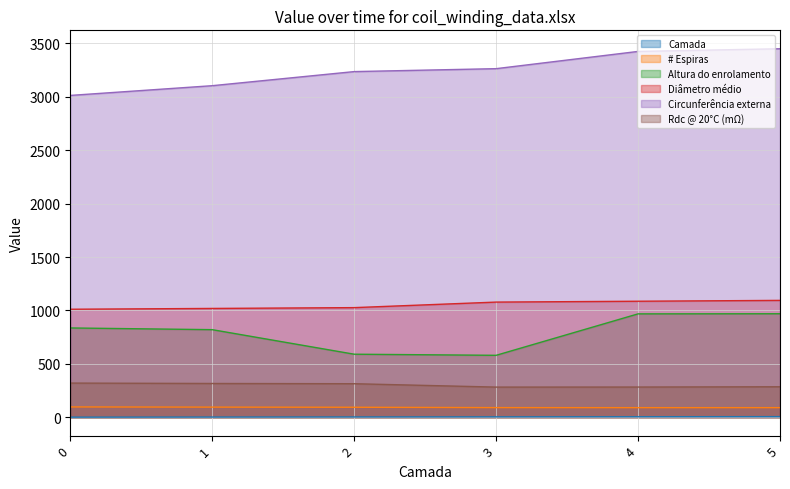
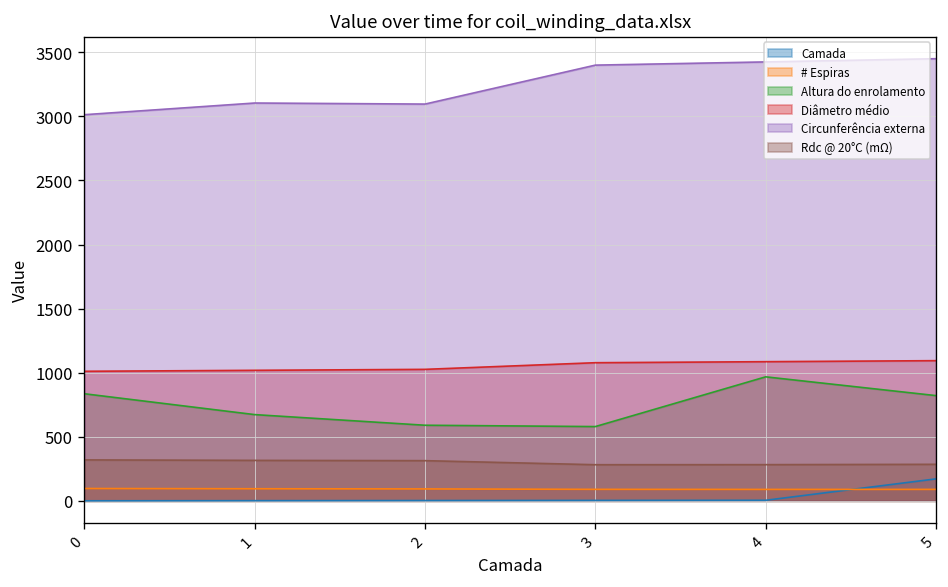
  {
    "Camada": {
      "0": 0,
      "1": 0,
      "2": 0,
      "3": 0,
      "4": 0,
-     "5": 10
+     "5": 170
    },
    "Altura do enrolamento": {
      "0": 840,
-     "1": 820,
+     "1": 670,
      "2": 590,
      "3": 580,
      "4": 970,
-     "5": 970
+     "5": 820
    },
    "Circunferência externa": {
      "0": 3010,
      "1": 3100,
-     "2": 3240,
-     "3": 3260,
+     "2": 3100,
+     "3": 3400,
      "5": 3450
    }
  }
